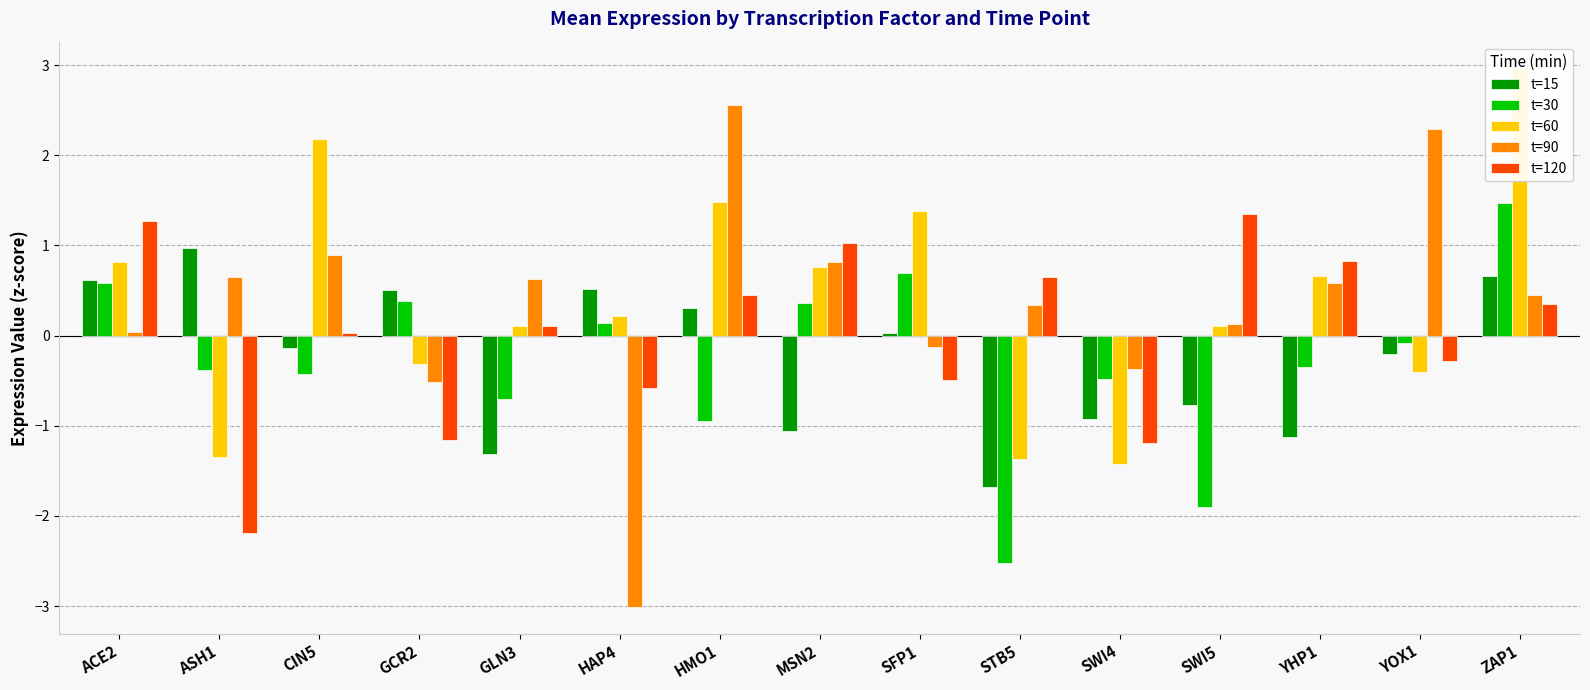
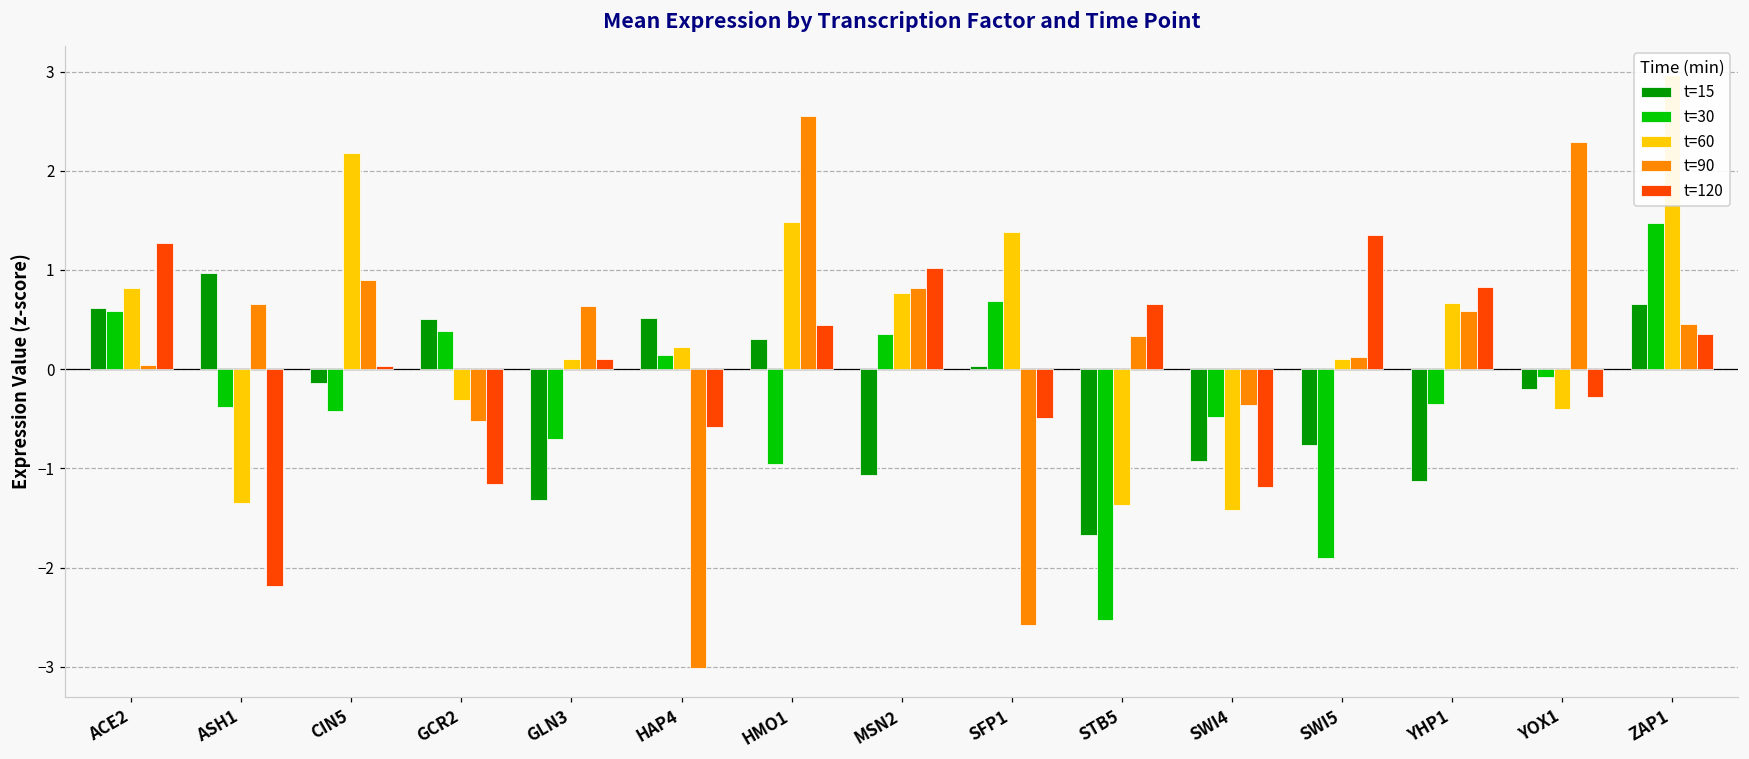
  {
    "t=60": {
      "ACE2": 0.8,
      "ASH1": -1.3,
      "CIN5": 2.2,
      "GCR2": -0.3,
      "GLN3": 0.1,
      "HAP4": 0.2,
      "HMO1": 1.5,
      "MSN2": 0.8,
      "SFP1": 1.4,
      "STB5": -1.4,
      "SWI4": -1.4,
      "SWI5": 0.1,
      "YHP1": 0.7,
      "YOX1": -0.4
    },
    "t=90": {
      "ACE2": 0.0,
      "ASH1": 0.7,
      "CIN5": 0.9,
      "GCR2": -0.5,
      "GLN3": 0.6,
      "HAP4": -3.0,
      "HMO1": 2.6,
      "MSN2": 0.8,
-     "SFP1": -0.1,
+     "SFP1": -2.6,
      "STB5": 0.3,
      "SWI4": -0.4,
      "SWI5": 0.1,
      "YHP1": 0.6,
      "YOX1": 2.3,
      "ZAP1": 0.5
    },
    "t=120": {
      "ACE2": 1.3,
      "ASH1": -2.2,
      "CIN5": 0.0,
      "GCR2": -1.2,
      "GLN3": 0.1,
      "HAP4": -0.6,
      "HMO1": 0.5,
      "MSN2": 1.0,
      "SFP1": -0.5,
      "STB5": 0.7,
      "SWI4": -1.2,
      "SWI5": 1.3,
      "YHP1": 0.8,
      "YOX1": -0.3,
      "ZAP1": 0.4
    }
  }
